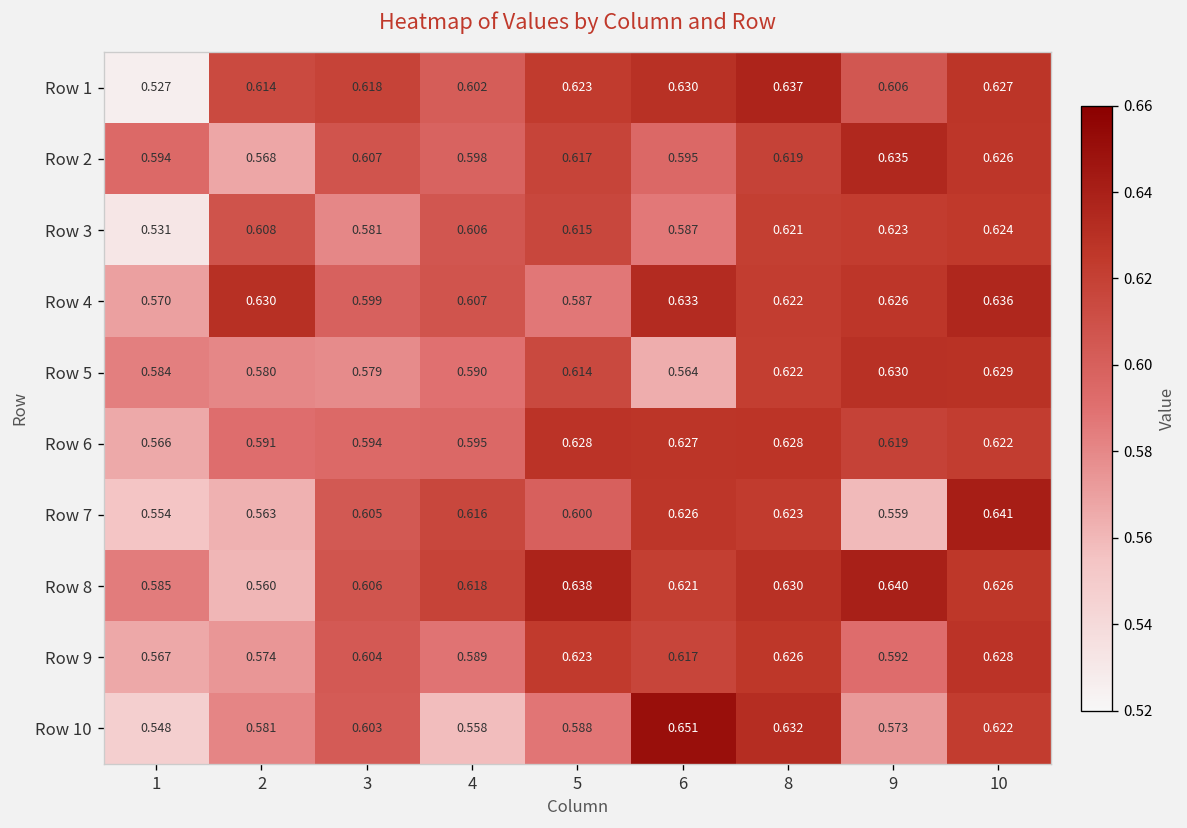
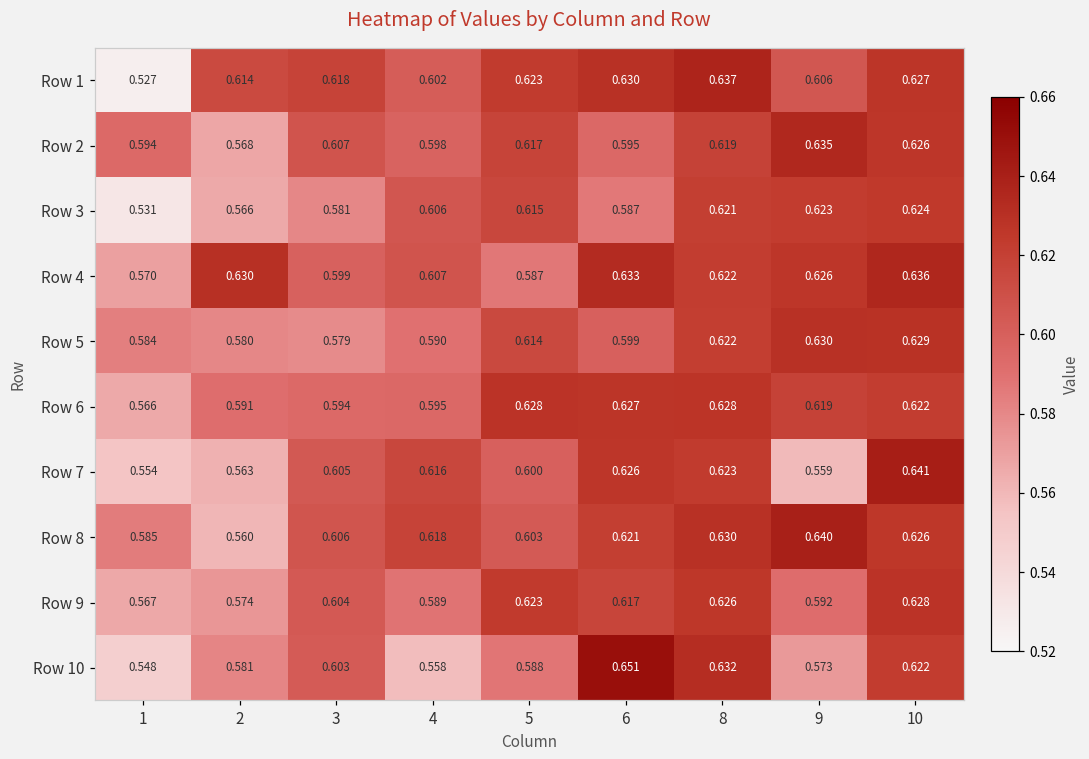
  {
    "Row 1": {
      "1": 0.527,
      "2": 0.614,
      "3": 0.618,
      "4": 0.602,
      "5": 0.623,
      "6": 0.630,
      "8": 0.637,
      "9": 0.606,
      "10": 0.627
    },
    "Row 2": {
      "1": 0.594,
      "2": 0.568,
      "3": 0.607,
      "4": 0.598,
      "5": 0.617,
      "6": 0.595,
      "8": 0.619,
      "9": 0.635,
      "10": 0.626
    },
    "Row 3": {
      "1": 0.531,
-     "2": 0.608,
+     "2": 0.566,
      "3": 0.581,
      "4": 0.606,
      "5": 0.615,
      "6": 0.587,
      "8": 0.621,
      "9": 0.623,
      "10": 0.624
    },
    "Row 4": {
      "1": 0.570,
      "2": 0.630,
      "3": 0.599,
      "4": 0.607,
      "5": 0.587,
      "6": 0.633,
      "8": 0.622,
      "9": 0.626,
      "10": 0.636
    },
    "Row 5": {
      "1": 0.584,
      "2": 0.580,
      "3": 0.579,
      "4": 0.590,
      "5": 0.614,
-     "6": 0.564,
+     "6": 0.599,
      "8": 0.622,
      "9": 0.630,
      "10": 0.629
    },
    "Row 6": {
      "1": 0.566,
      "2": 0.591,
      "3": 0.594,
      "4": 0.595,
      "5": 0.628,
      "6": 0.627,
      "8": 0.628,
      "9": 0.619,
      "10": 0.622
    },
    "Row 7": {
      "1": 0.554,
      "2": 0.563,
      "3": 0.605,
      "4": 0.616,
      "5": 0.600,
      "6": 0.626,
      "8": 0.623,
      "9": 0.559,
      "10": 0.641
    },
    "Row 8": {
      "1": 0.585,
      "2": 0.560,
      "3": 0.606,
      "4": 0.618,
-     "5": 0.638,
+     "5": 0.603,
      "6": 0.621,
      "8": 0.630,
      "9": 0.640,
      "10": 0.626
    },
    "Row 9": {
      "1": 0.567,
      "2": 0.574,
      "3": 0.604,
      "4": 0.589,
      "5": 0.623,
      "6": 0.617,
      "8": 0.626,
      "9": 0.592,
      "10": 0.628
    },
    "Row 10": {
      "1": 0.548,
      "2": 0.581,
      "3": 0.603,
      "4": 0.558,
      "5": 0.588,
      "6": 0.651,
      "8": 0.632,
      "9": 0.573,
      "10": 0.622
    }
  }
